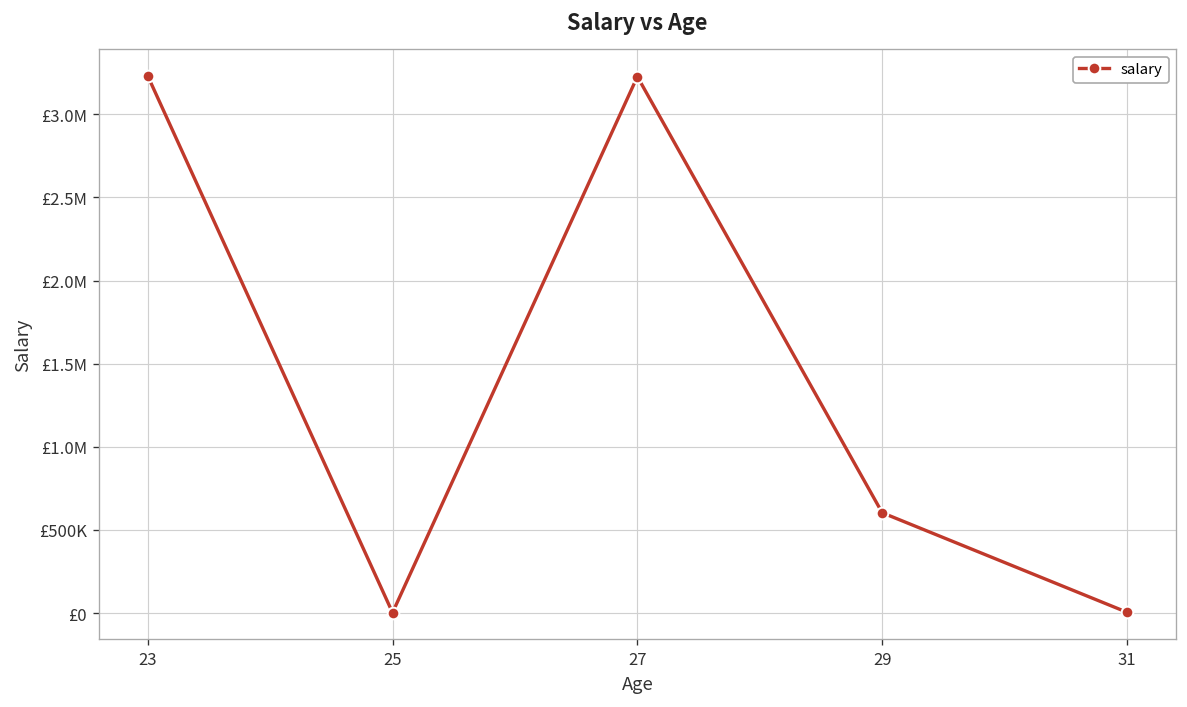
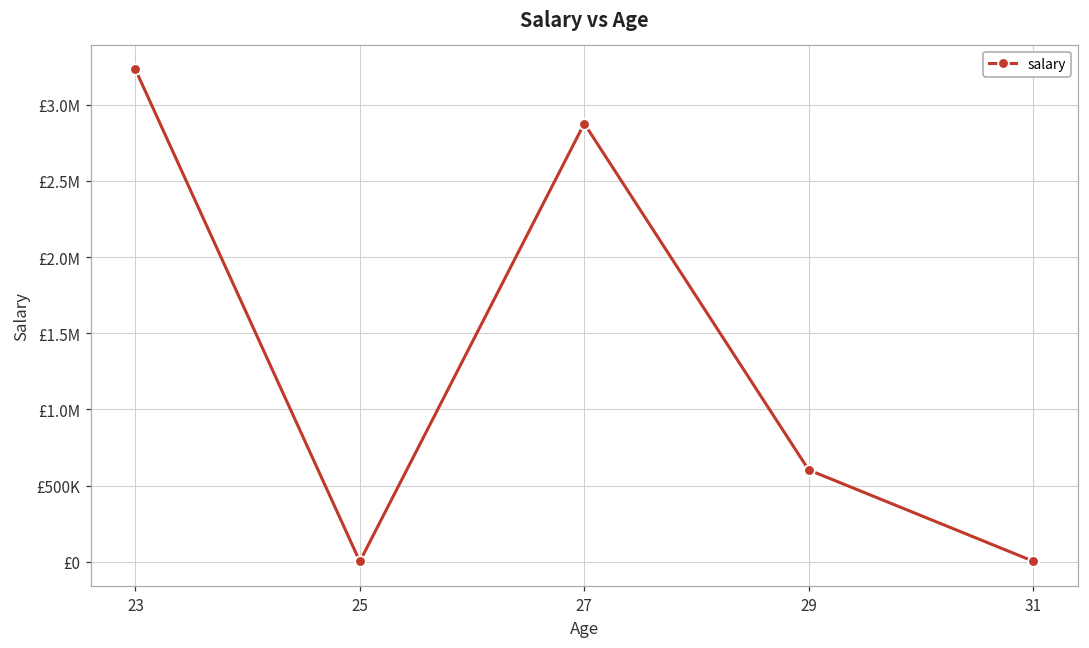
  {
    "23": "£3230000",
    "25": "£0",
-   "27": "£3230000",
+   "27": "£2880000",
    "29": "£600000",
    "31": "£0"
  }
